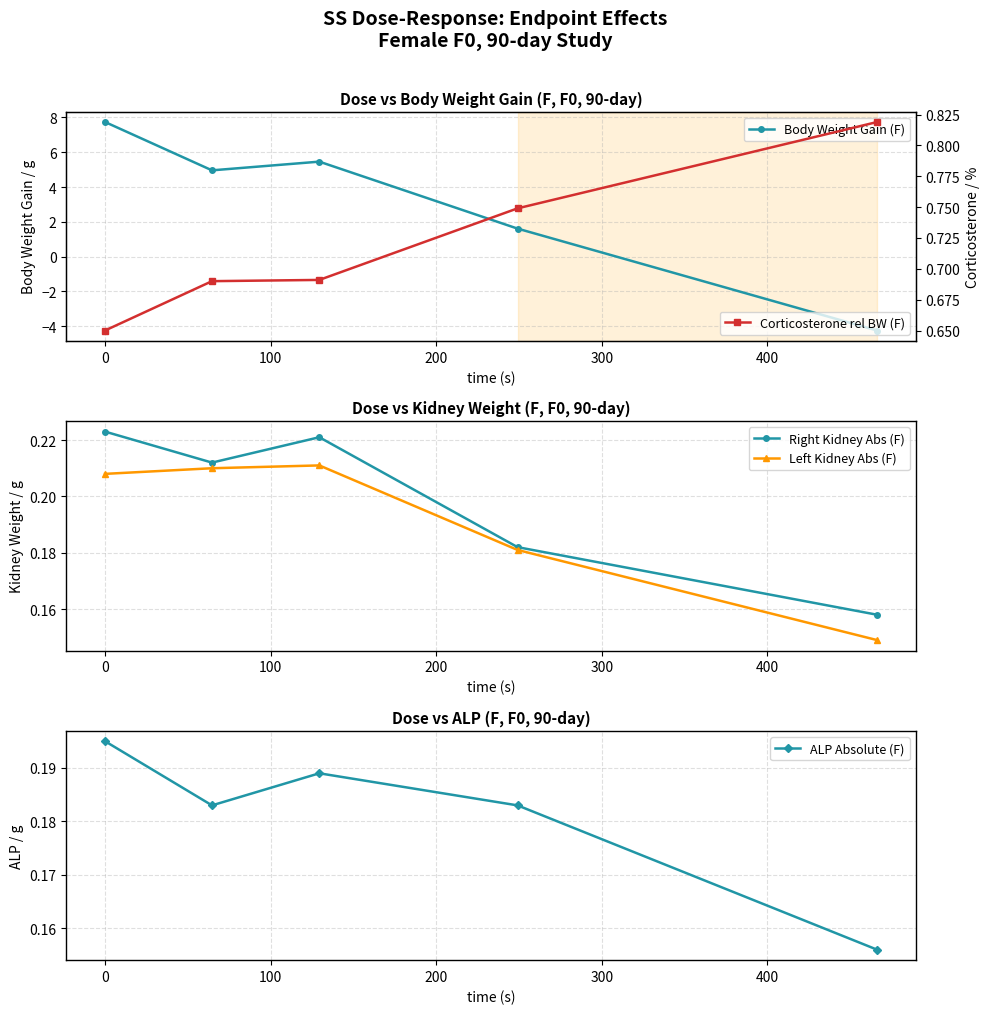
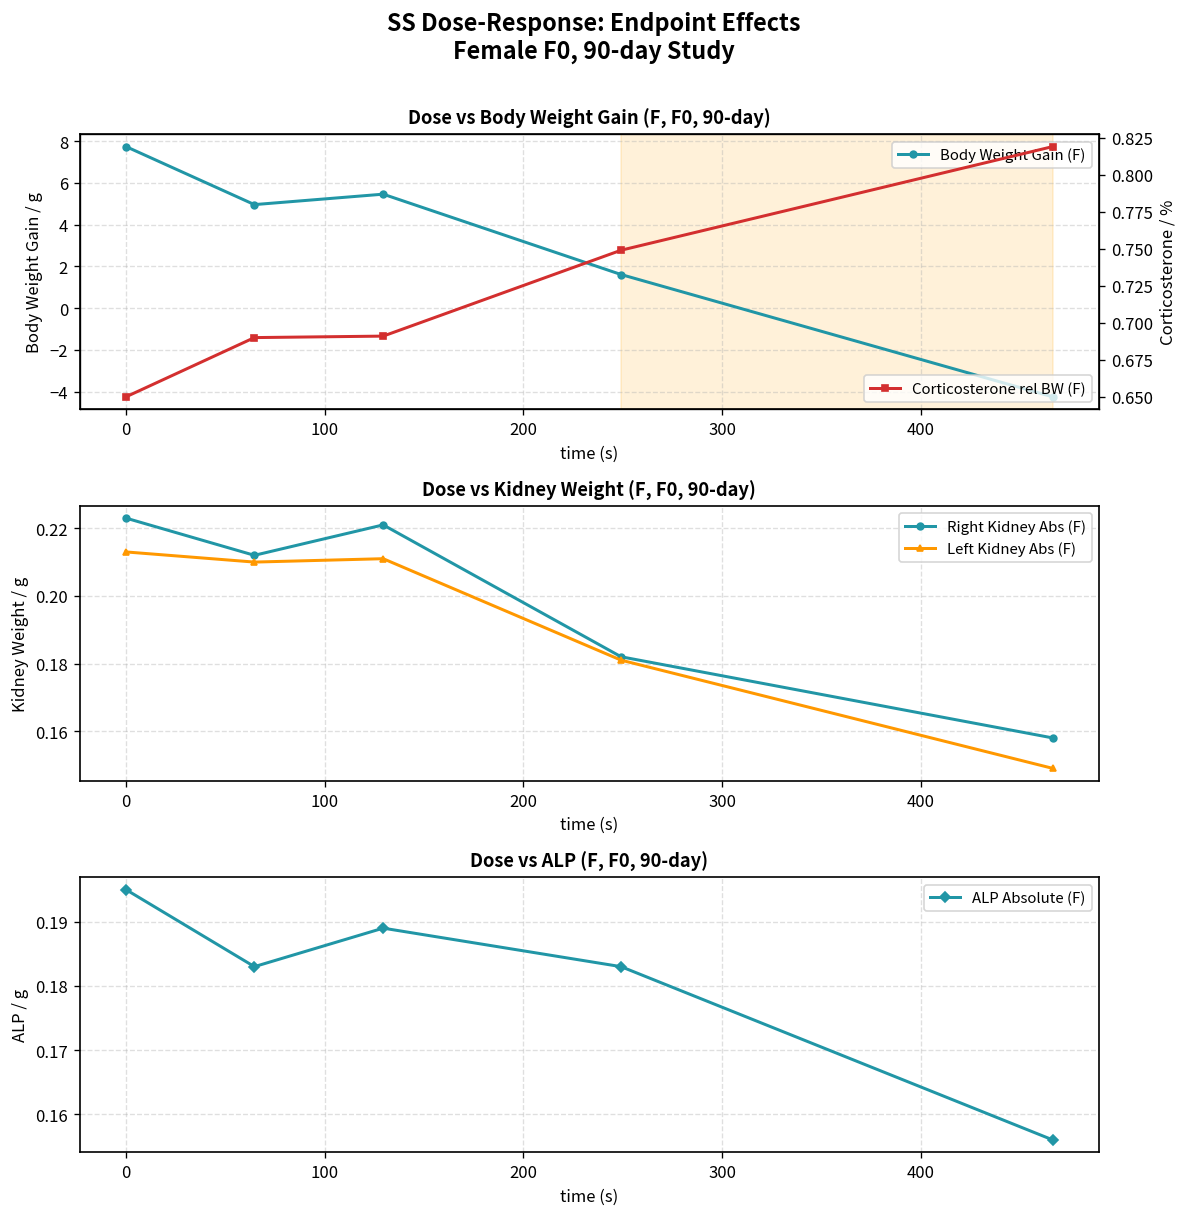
  {
    "Dose vs Kidney Weight (F, F0, 90-day)": {
      "Right Kidney Abs (F)": {
        "0": 0.223
      },
      "Left Kidney Abs (F)": {
-       "0": 0.208
+       "0": 0.213
      }
    },
    "Dose vs ALP (F, F0, 90-day)": {
      "0": 0.195
    }
  }
